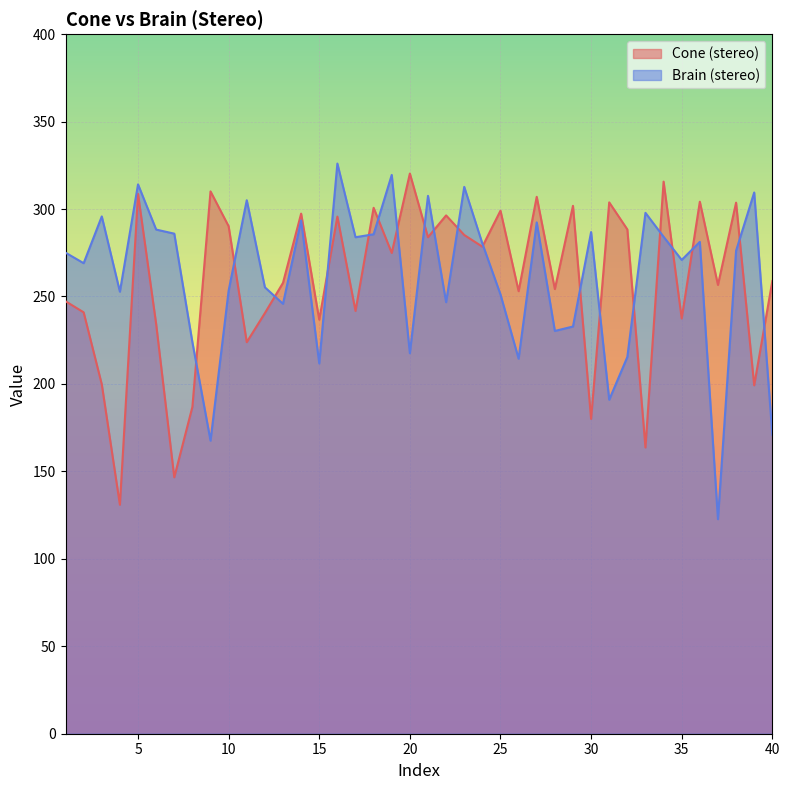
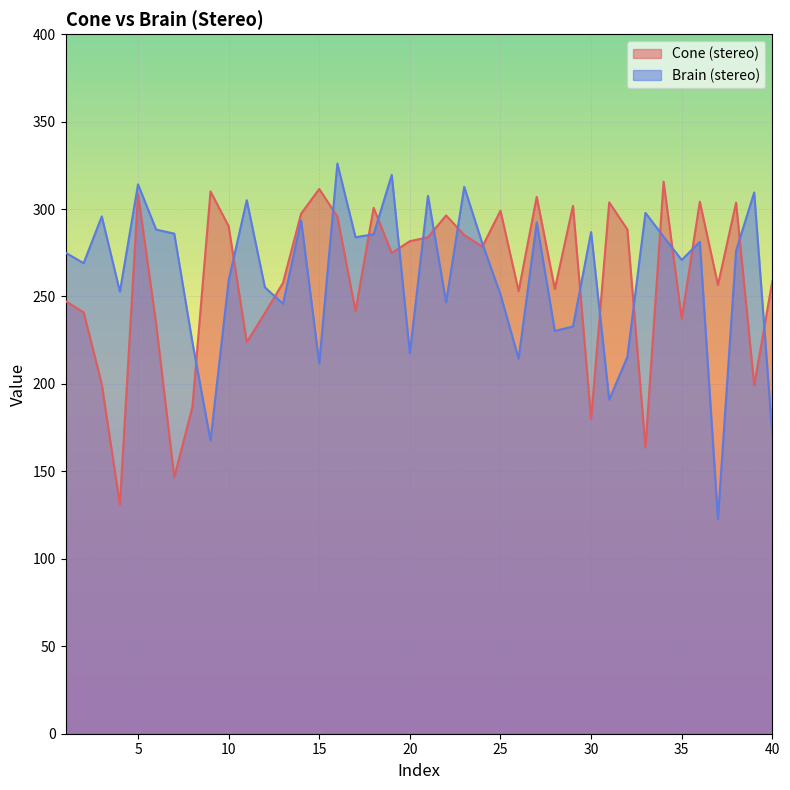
  {
    "Cone (stereo)": {
      "5": 309,
      "10": 290,
-     "15": 237,
-     "20": 320,
+     "15": 311,
+     "20": 282,
      "25": 299,
      "30": 180,
      "35": 237,
      "40": 259
    },
    "Brain (stereo)": {
      "5": 314,
-     "10": 253,
+     "10": 259,
      "15": 212,
      "20": 218,
      "25": 251,
      "30": 287,
      "35": 271,
      "40": 171
    }
  }
